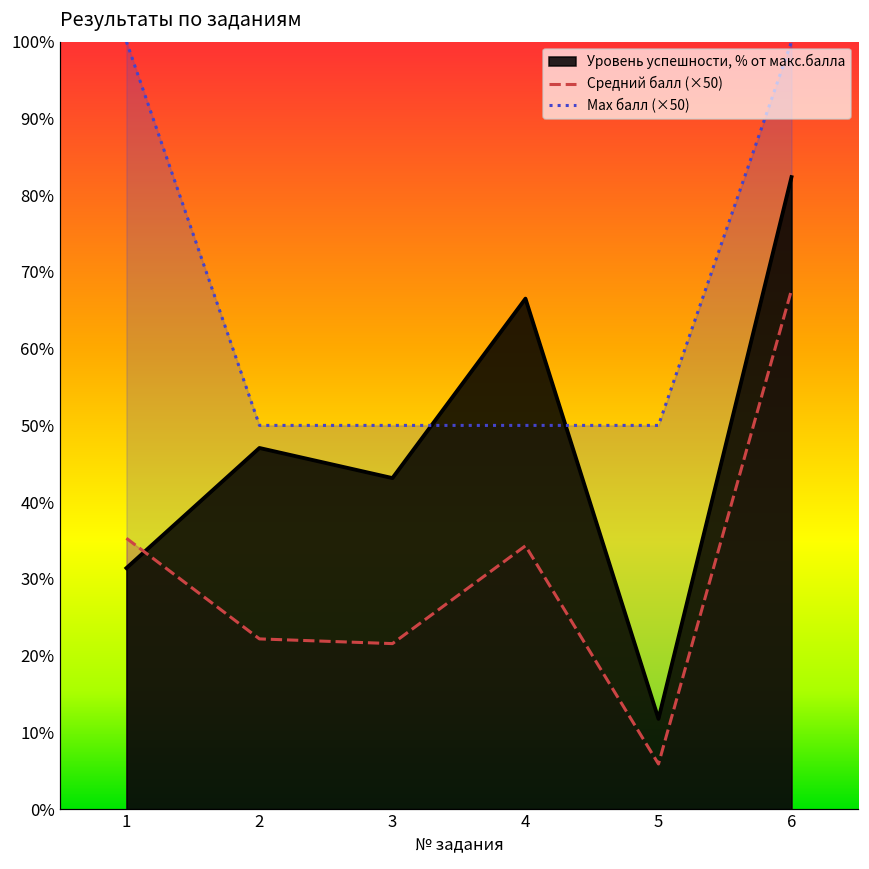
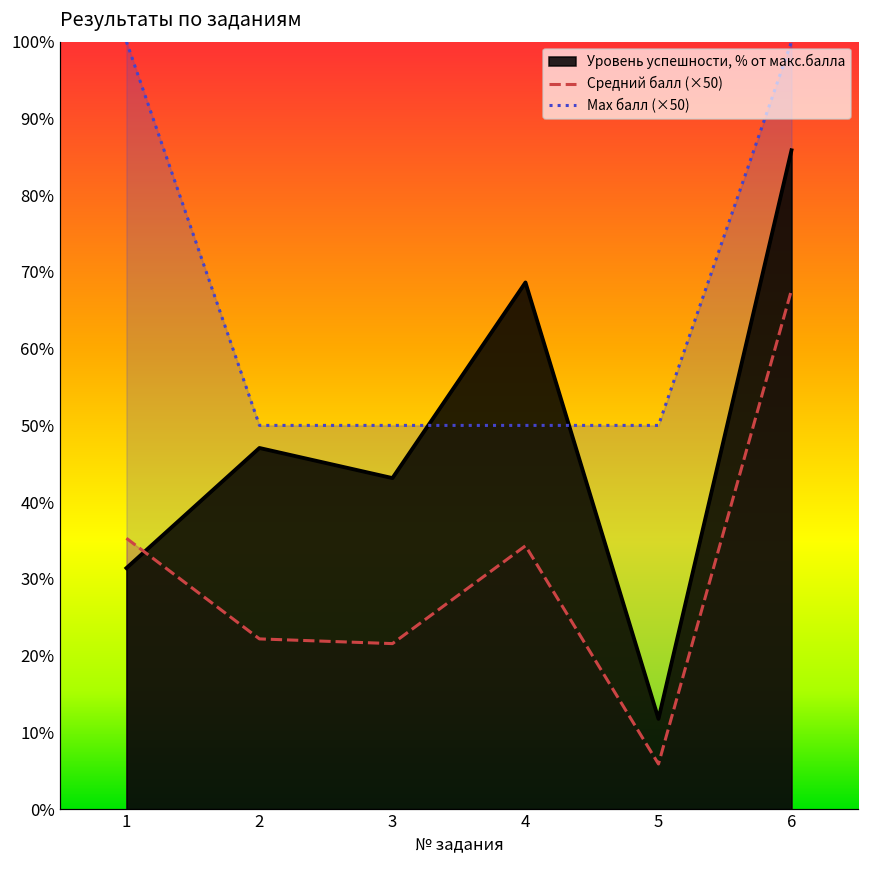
  {
    "Уровень успешности, % от макс.балла": {
      "1": "31%",
      "2": "47%",
      "3": "43%",
-     "4": "67%",
+     "4": "69%",
      "5": "12%",
-     "6": "82%"
+     "6": "86%"
    },
    "Средний балл (×50)": {
      "1": "35%",
      "2": "22%",
      "3": "22%",
      "4": "34%",
      "5": "6%",
      "6": "68%"
    },
    "Max балл (×50)": {
      "1": "100%",
      "2": "50%",
      "3": "50%",
      "4": "50%",
      "5": "50%",
      "6": "100%"
    }
  }
